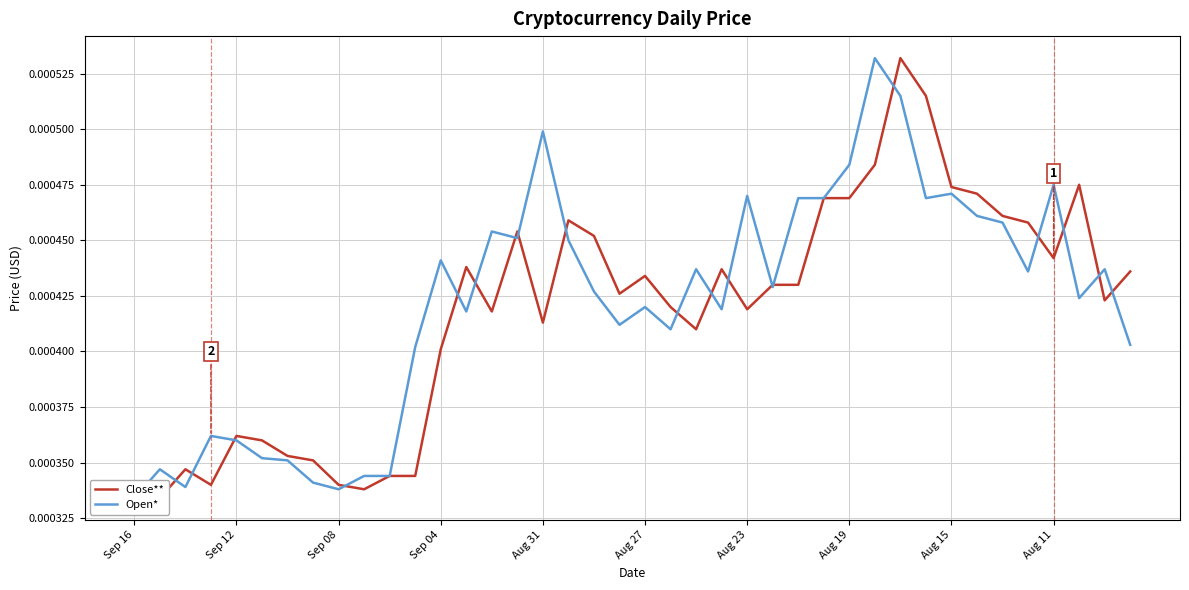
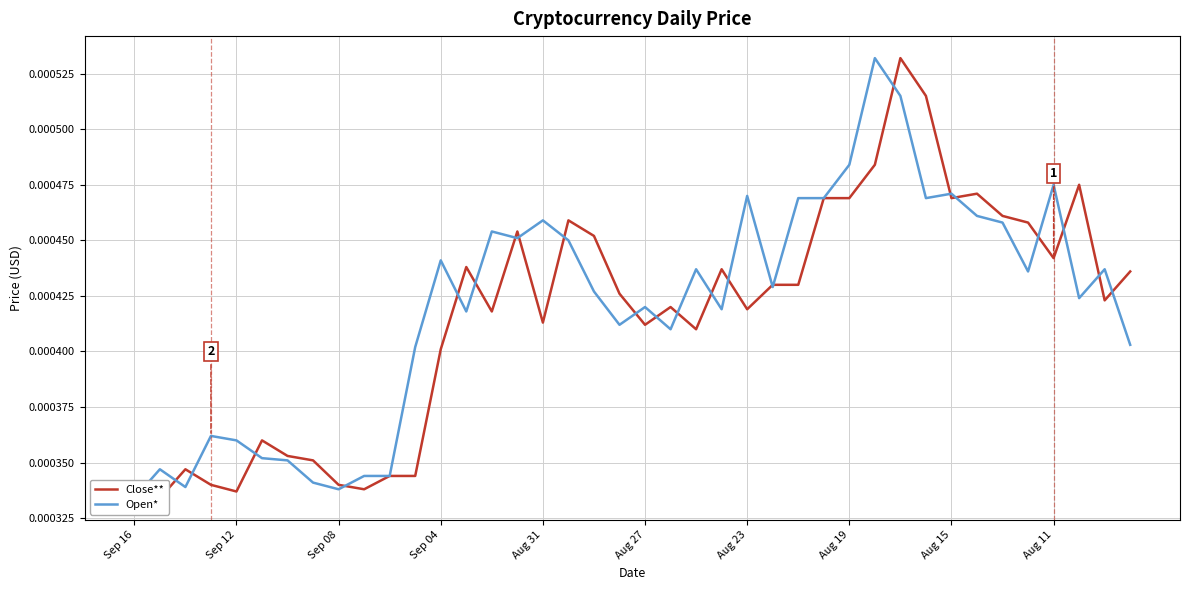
  {
    "Close**": {
-     "Sep 12": 0.000362,
+     "Sep 12": 0.000337,
      "Sep 08": 0.000340,
      "Sep 04": 0.000401,
      "Aug 31": 0.000413,
-     "Aug 27": 0.000434,
+     "Aug 27": 0.000412,
      "Aug 23": 0.000419,
      "Aug 19": 0.000469,
-     "Aug 15": 0.000474,
+     "Aug 15": 0.000469,
      "Aug 11": 0.000442
    },
    "Open*": {
      "Sep 12": 0.000360,
      "Sep 08": 0.000338,
      "Sep 04": 0.000441,
-     "Aug 31": 0.000499,
+     "Aug 31": 0.000459,
      "Aug 27": 0.000420,
      "Aug 23": 0.000470,
      "Aug 19": 0.000484,
      "Aug 15": 0.000471
    }
  }
